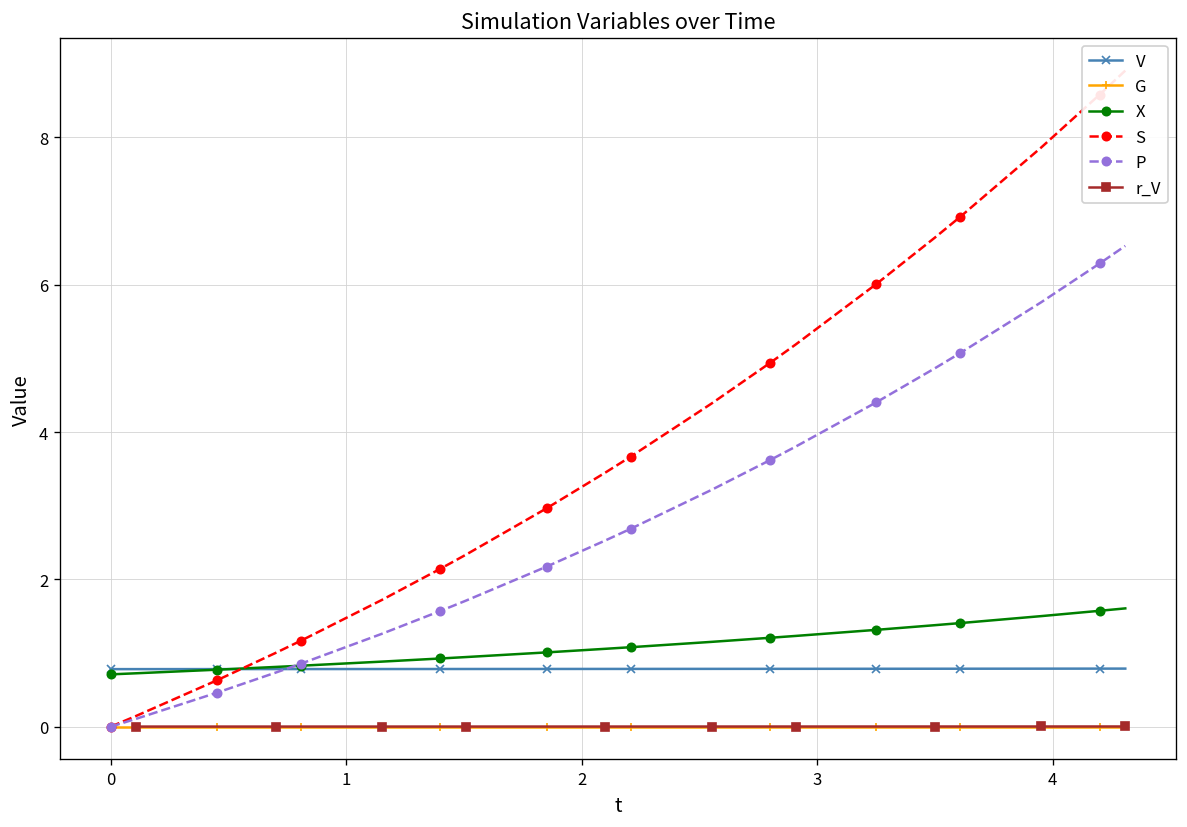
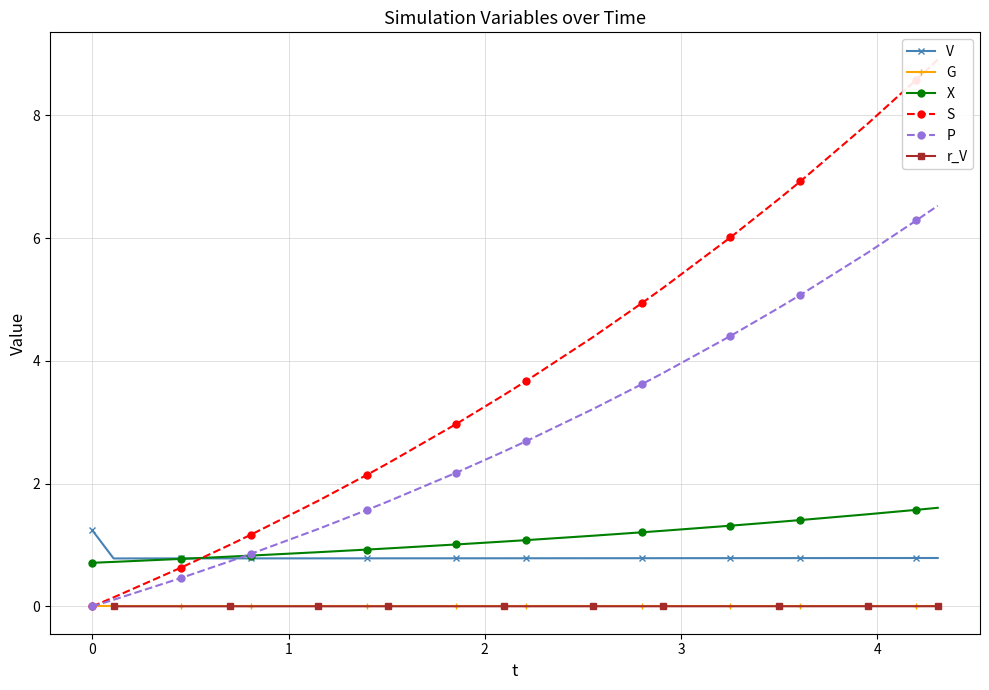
  {
    "V": {
-     "0": 0.8
+     "0": 1.2
    },
    "X": {
      "0": 0.7
    }
  }
